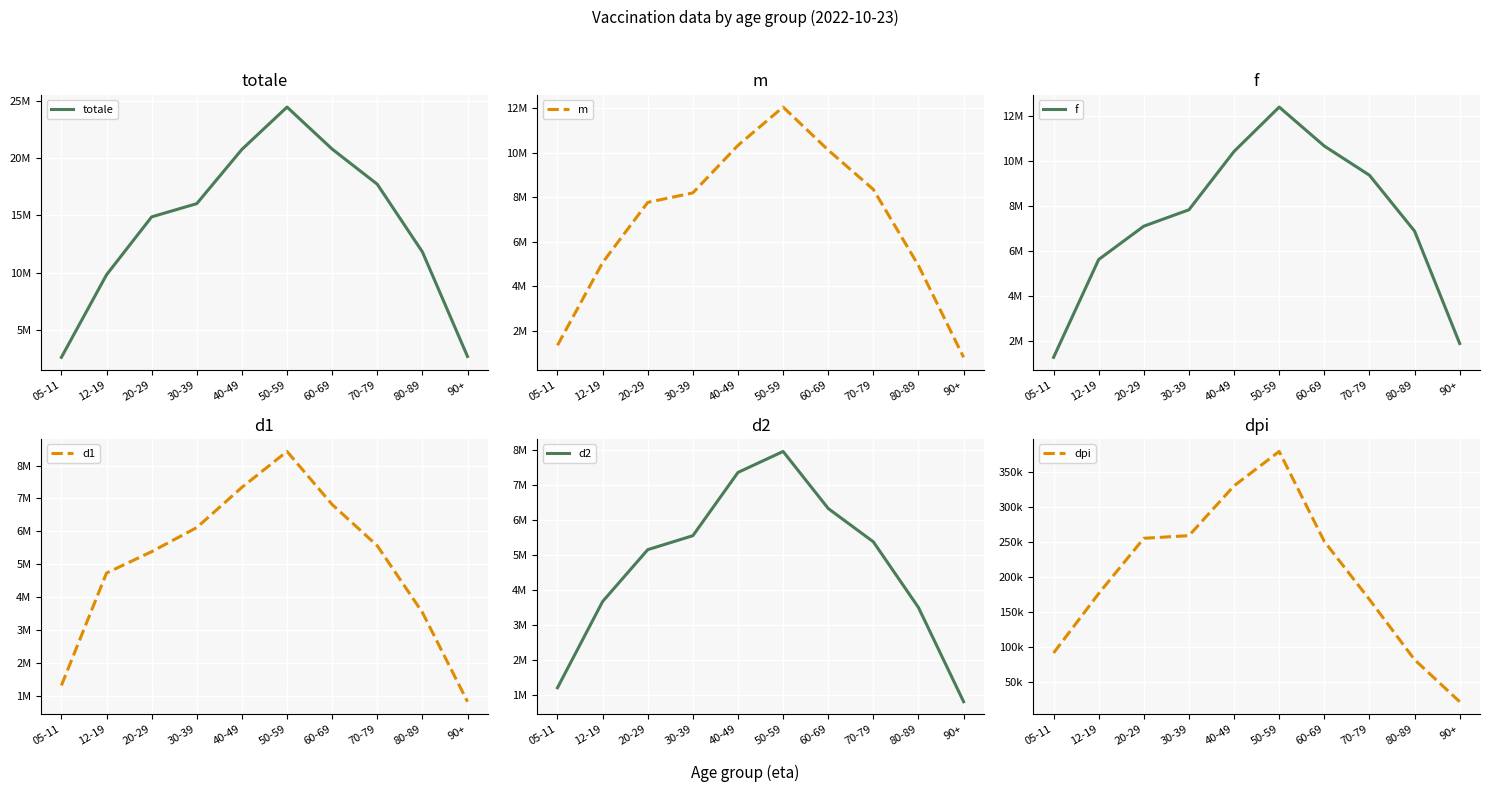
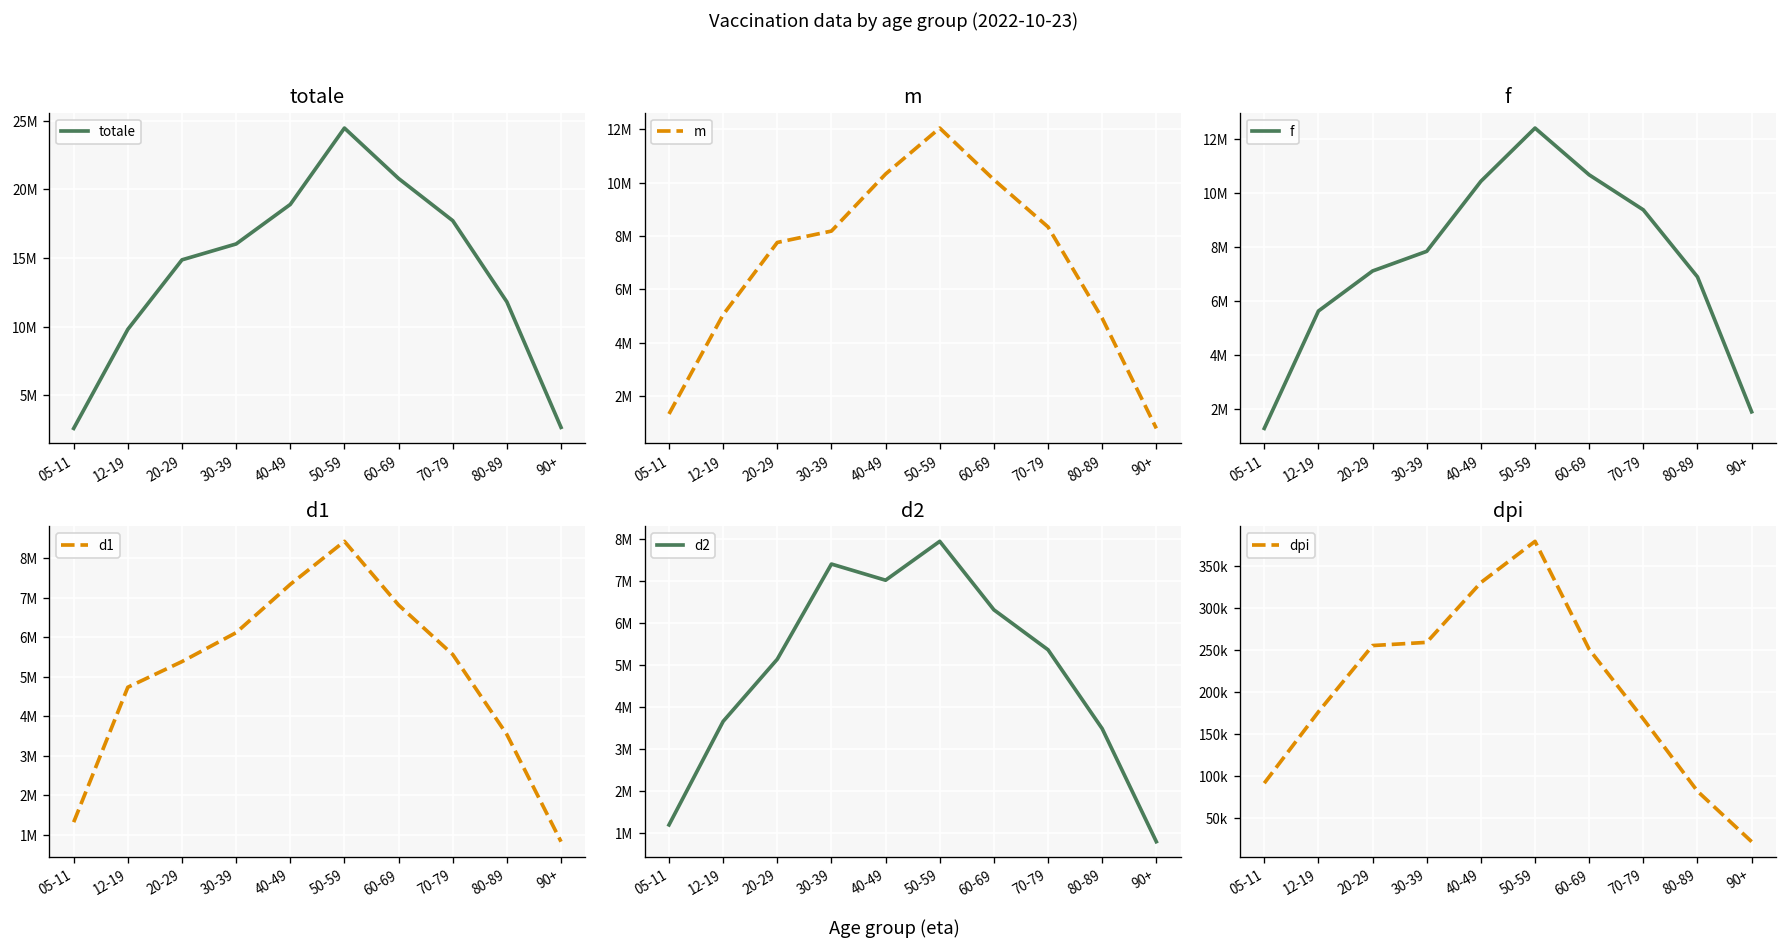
  {
    "totale": {
      "05-11": 2600000,
      "12-19": 9800000,
      "20-29": 14900000,
      "30-39": 16000000,
-     "40-49": 20800000,
+     "40-49": 18900000,
      "50-59": 24500000,
      "60-69": 20800000,
      "70-79": 17700000,
      "80-89": 11800000,
      "90+": 2700000
    },
    "m": {
      "05-11": 1300000,
      "12-19": 5100000,
      "20-29": 7800000,
      "30-39": 8200000,
      "40-49": 10300000,
      "50-59": 12000000,
      "60-69": 10100000,
      "70-79": 8300000,
      "80-89": 4900000,
      "90+": 800000
    },
    "f": {
      "05-11": 1300000,
      "12-19": 5600000,
      "20-29": 7100000,
      "30-39": 7800000,
      "40-49": 10400000,
      "50-59": 12400000,
      "60-69": 10700000,
      "70-79": 9400000,
      "80-89": 6900000,
      "90+": 1900000
    },
    "d1": {
      "05-11": 1300000,
      "12-19": 4700000,
      "20-29": 5400000,
      "30-39": 6100000,
      "40-49": 7300000,
      "50-59": 8400000,
      "60-69": 6800000,
      "70-79": 5600000,
      "80-89": 3500000,
      "90+": 800000
    },
    "d2": {
      "05-11": 1200000,
      "12-19": 3700000,
      "20-29": 5100000,
-     "30-39": 5500000,
-     "40-49": 7300000,
+     "30-39": 7400000,
+     "40-49": 7000000,
      "50-59": 7900000,
      "60-69": 6300000,
      "70-79": 5400000,
      "80-89": 3500000,
      "90+": 800000
    },
    "dpi": {
      "05-11": 90000,
      "12-19": 180000,
      "20-29": 260000,
      "30-39": 260000,
      "40-49": 330000,
      "50-59": 380000,
      "60-69": 250000,
      "70-79": 170000,
      "80-89": 80000,
      "90+": 20000
    }
  }
